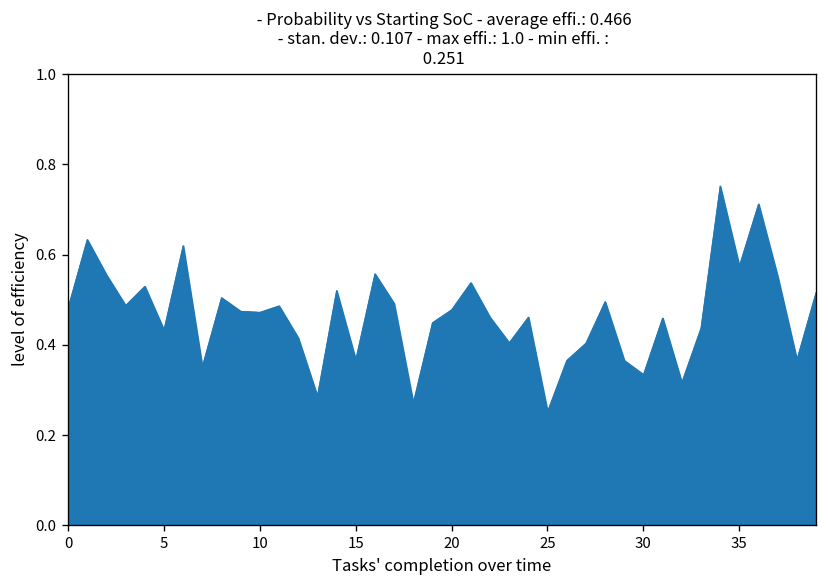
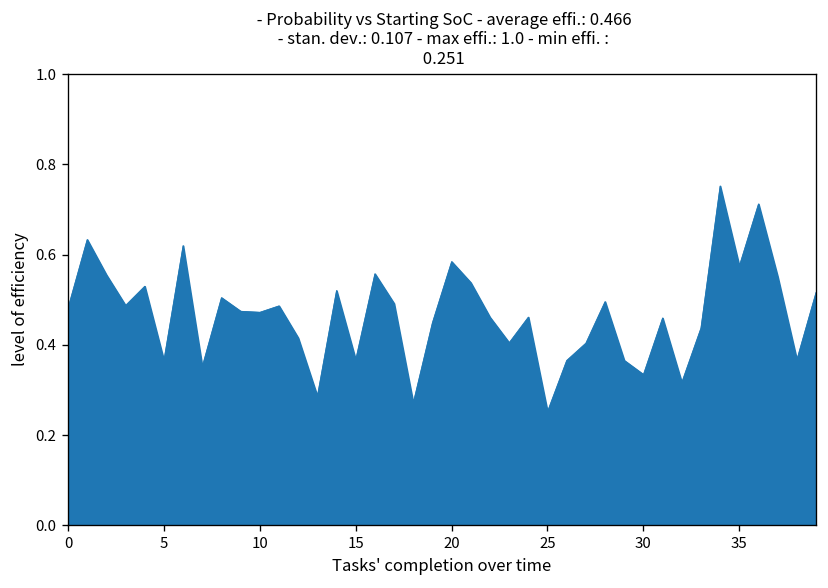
  {
    "0": 0.48,
-   "5": 0.43,
+   "5": 0.37,
    "10": 0.47,
    "15": 0.37,
-   "20": 0.48,
+   "20": 0.58,
    "25": 0.25,
    "30": 0.33,
    "35": 0.57
  }
